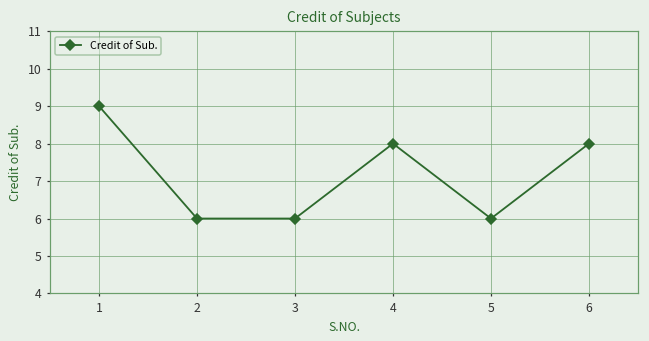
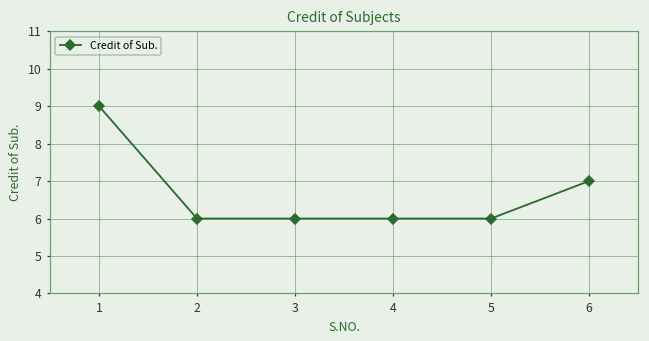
  {
    "1": 9,
    "2": 6,
    "3": 6,
-   "4": 8,
+   "4": 6,
    "5": 6,
-   "6": 8
+   "6": 7
  }
